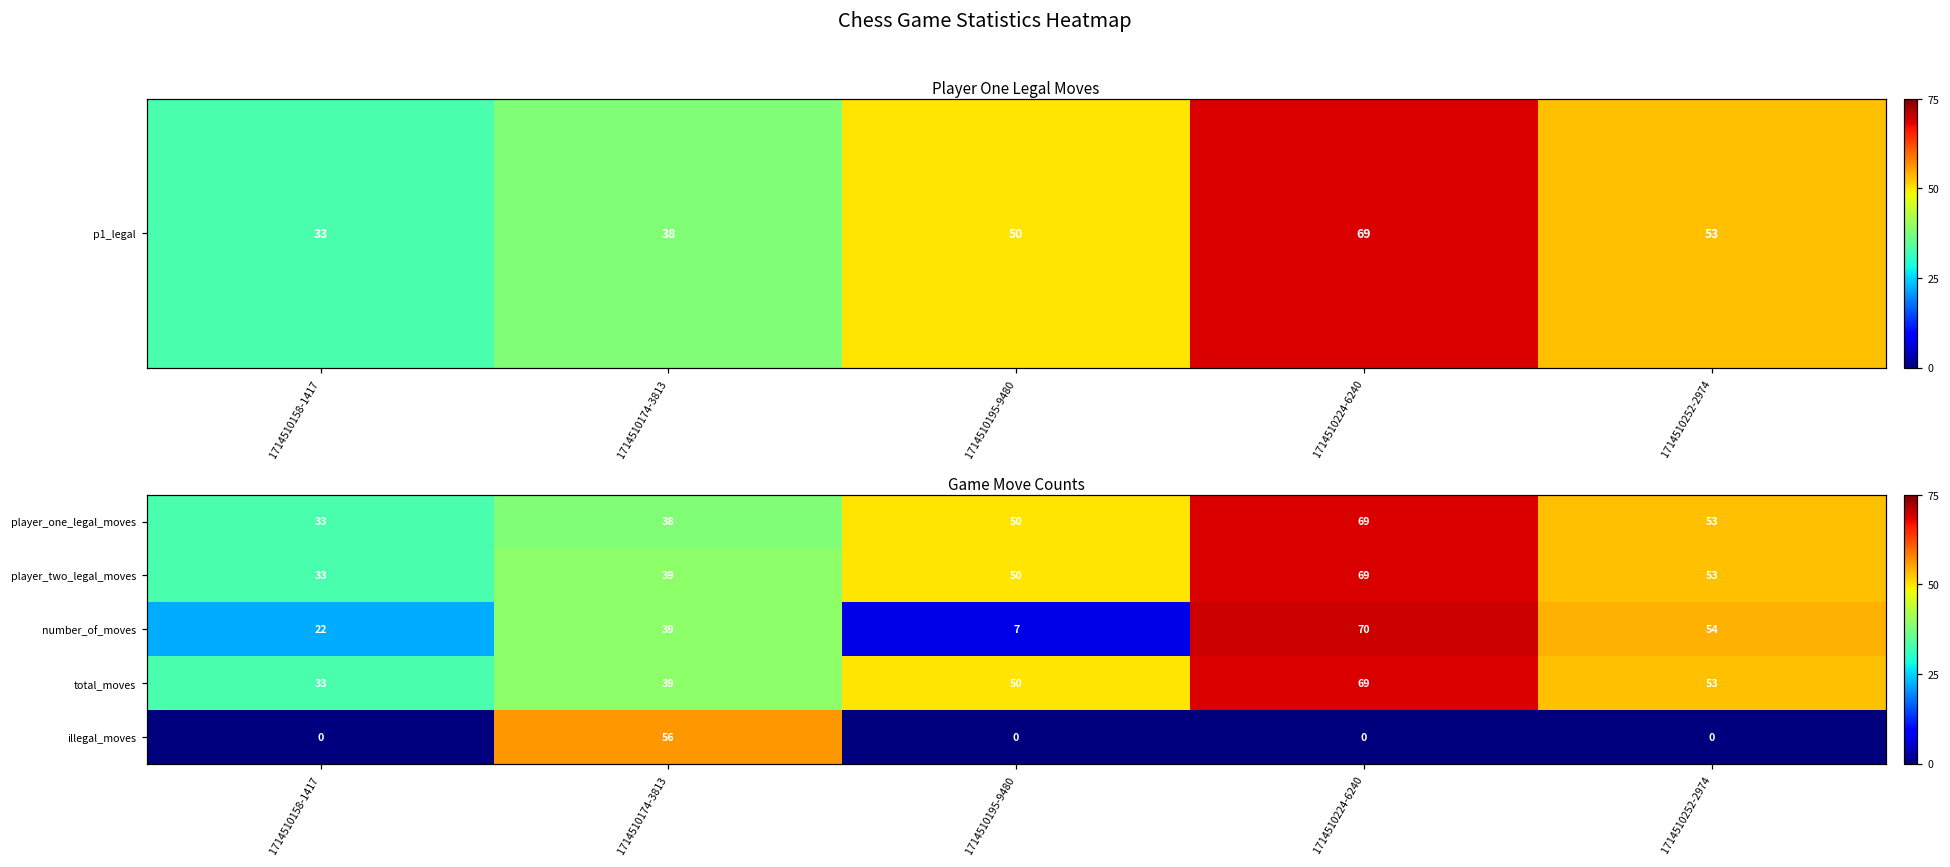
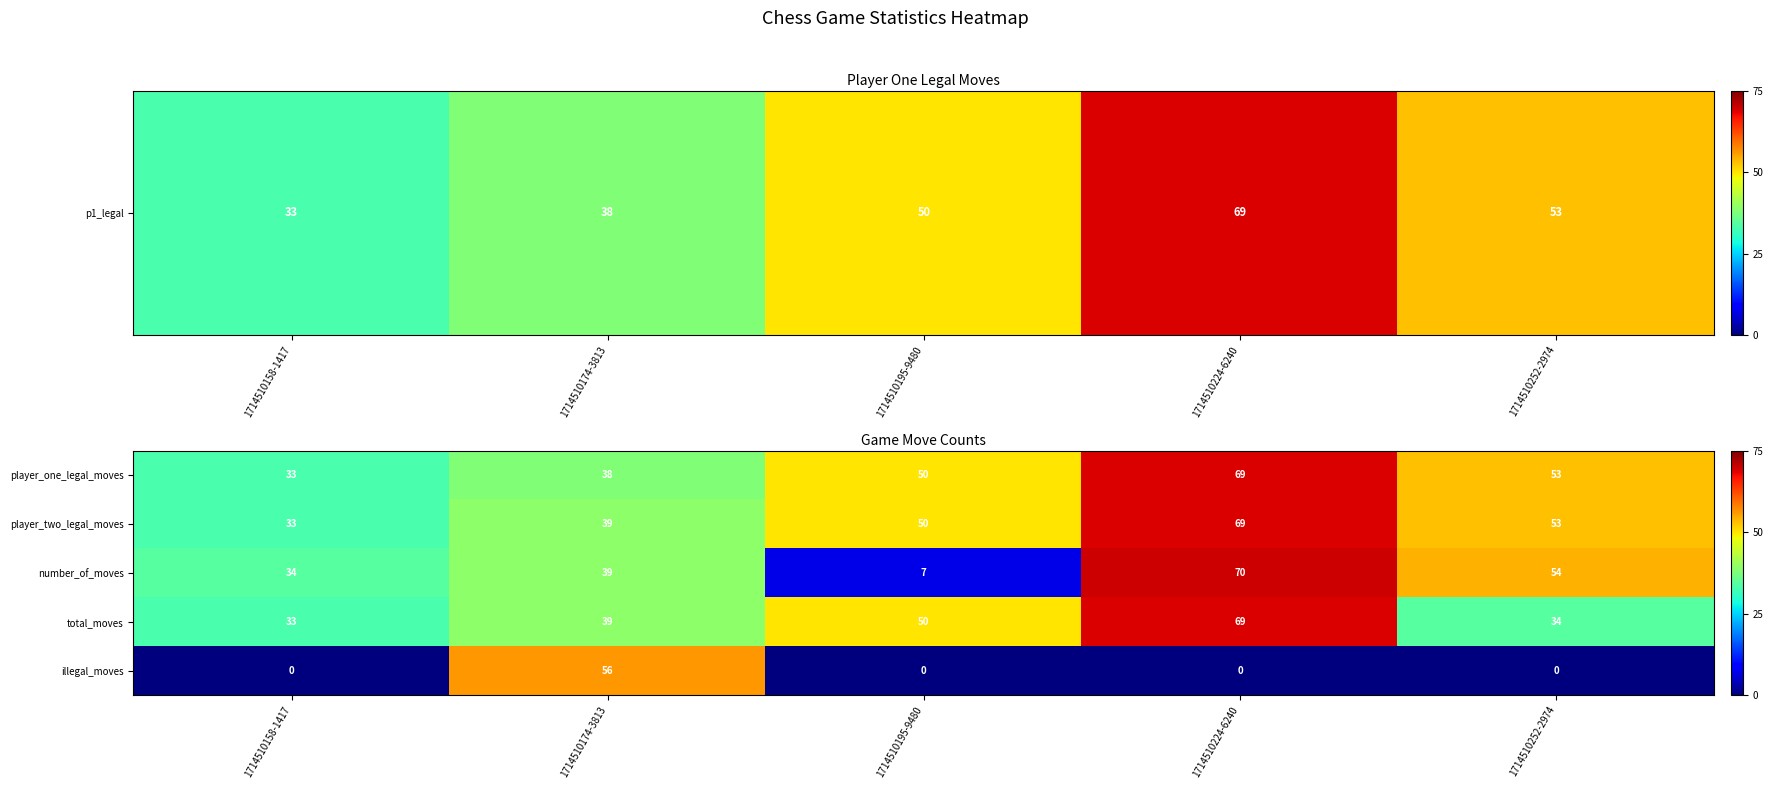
  {
    "Player One Legal Moves": {
      "p1_legal": {
        "1714510158-1417": 33,
        "1714510174-3813": 38,
        "1714510195-9480": 50,
        "1714510224-6240": 69,
        "1714510252-2974": 53
      }
    },
    "Game Move Counts": {
      "player_one_legal_moves": {
        "1714510158-1417": 33,
        "1714510174-3813": 38,
        "1714510195-9480": 50,
        "1714510224-6240": 69,
        "1714510252-2974": 53
      },
      "player_two_legal_moves": {
        "1714510158-1417": 33,
        "1714510174-3813": 39,
        "1714510195-9480": 50,
        "1714510224-6240": 69,
        "1714510252-2974": 53
      },
      "number_of_moves": {
-       "1714510158-1417": 22,
+       "1714510158-1417": 34,
        "1714510174-3813": 39,
        "1714510195-9480": 7,
        "1714510224-6240": 70,
        "1714510252-2974": 54
      },
      "total_moves": {
        "1714510158-1417": 33,
        "1714510174-3813": 39,
        "1714510195-9480": 50,
        "1714510224-6240": 69,
-       "1714510252-2974": 53
+       "1714510252-2974": 34
      },
      "illegal_moves": {
        "1714510158-1417": 0,
        "1714510174-3813": 56,
        "1714510195-9480": 0,
        "1714510224-6240": 0,
        "1714510252-2974": 0
      }
    }
  }
